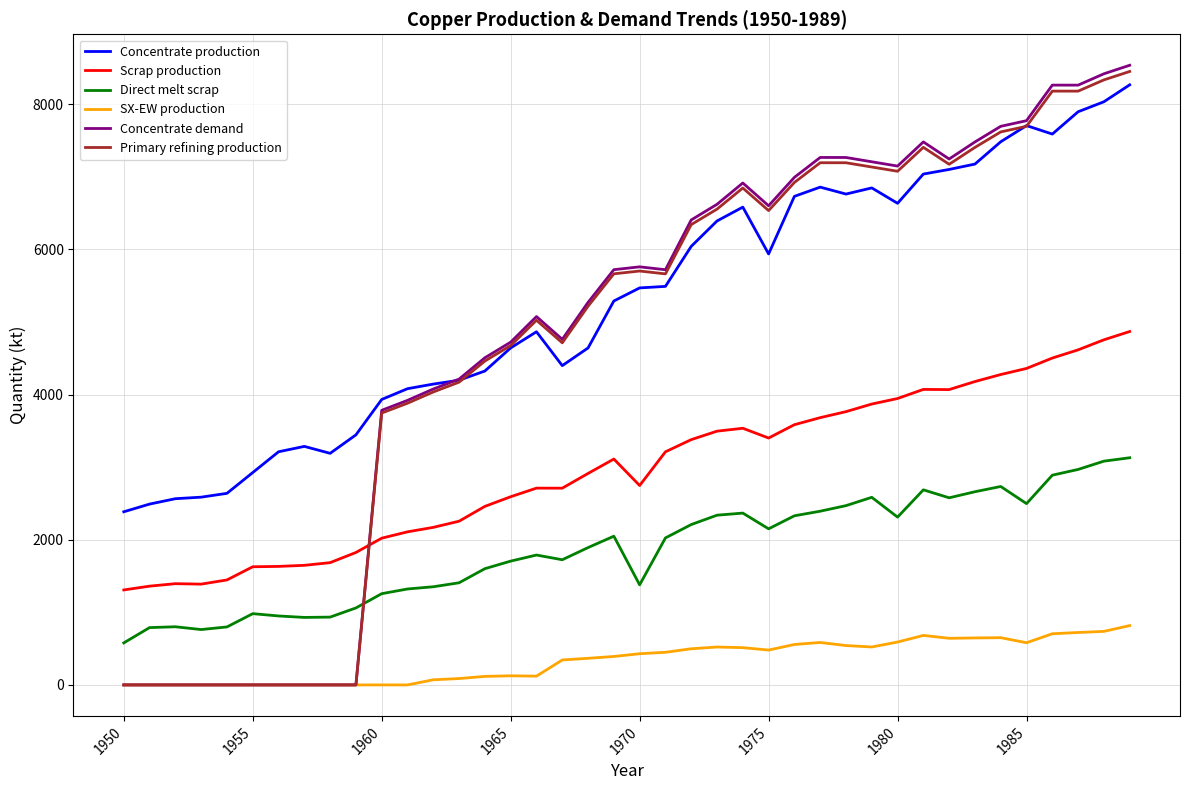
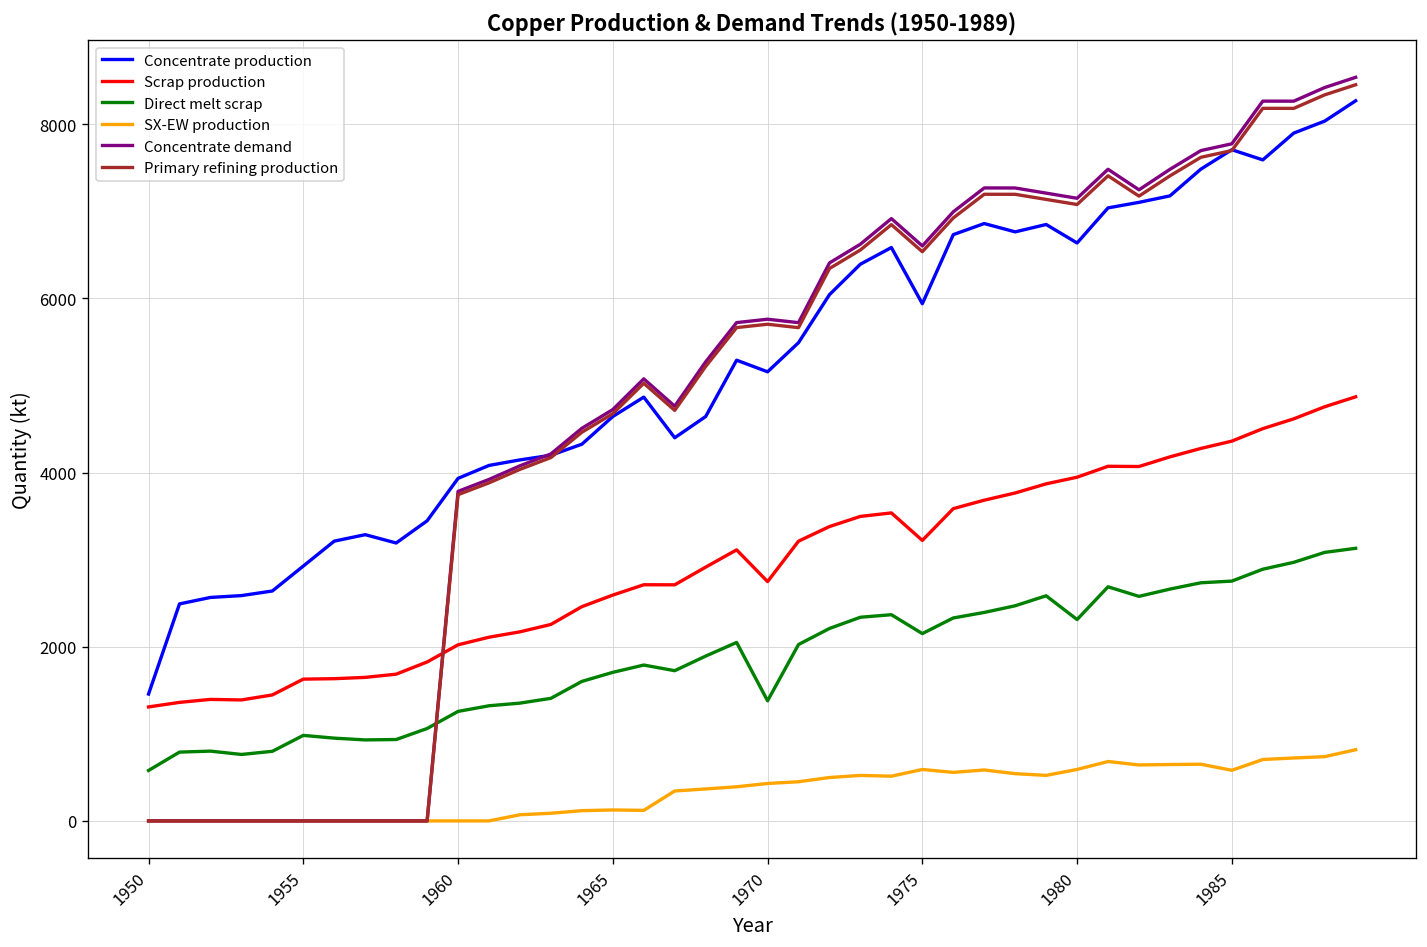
  {
    "Concentrate production": {
-     "1950": 2400,
+     "1950": 1500,
      "1955": 2900,
      "1960": 3900,
-     "1970": 5500,
+     "1970": 5200,
      "1975": 5900,
      "1980": 6600
    },
    "Scrap production": {
      "1950": 1300,
      "1955": 1600,
      "1960": 2000,
      "1965": 2600,
      "1970": 2700,
-     "1975": 3400,
+     "1975": 3200,
      "1980": 3900,
      "1985": 4400
    },
    "Direct melt scrap": {
      "1950": 600,
      "1955": 1000,
      "1960": 1300,
      "1965": 1700,
      "1970": 1400,
      "1975": 2200,
      "1980": 2300,
-     "1985": 2500
+     "1985": 2800
    },
    "SX-EW production": {
      "1960": 0,
      "1965": 100,
      "1970": 400,
-     "1975": 500,
+     "1975": 600,
      "1980": 600,
      "1985": 600
    },
    "Concentrate demand": {
      "1960": 3800,
      "1965": 4700,
      "1970": 5800,
      "1975": 6600,
      "1980": 7100,
      "1985": 7800
    },
    "Primary refining production": {
      "1960": 3700,
      "1970": 5700,
      "1975": 6500,
      "1980": 7100
    }
  }
